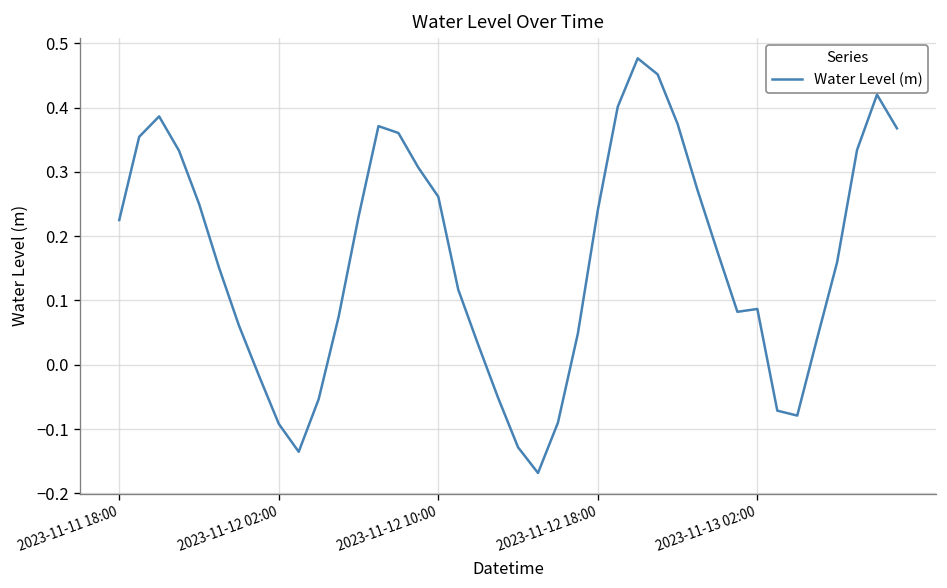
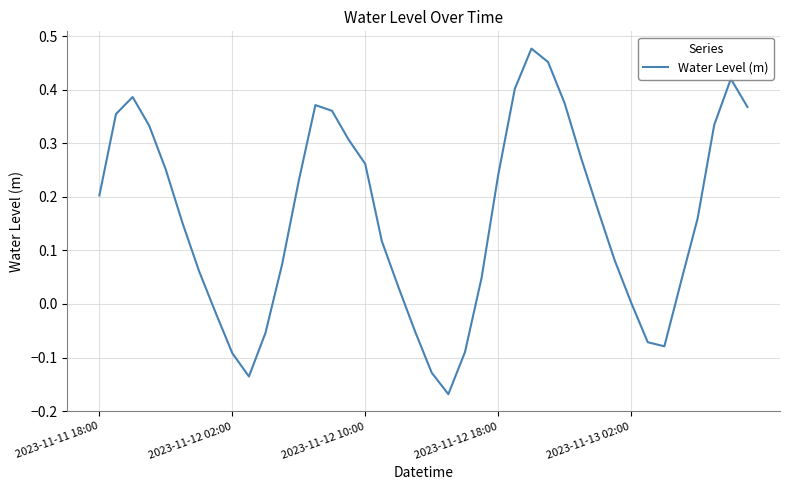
  {
-   "2023-11-11 18:00": 0.23,
+   "2023-11-11 18:00": 0.20,
    "2023-11-12 02:00": -0.09,
    "2023-11-12 10:00": 0.26,
    "2023-11-12 18:00": 0.24,
-   "2023-11-13 02:00": 0.09
+   "2023-11-13 02:00": 0.00
  }
